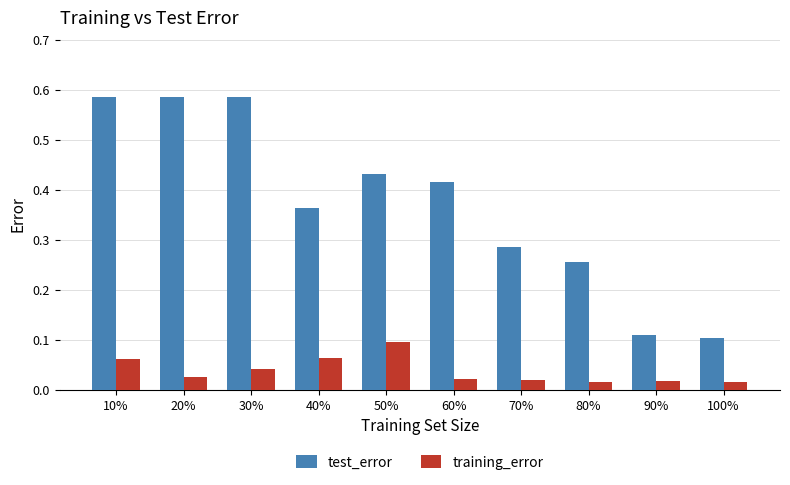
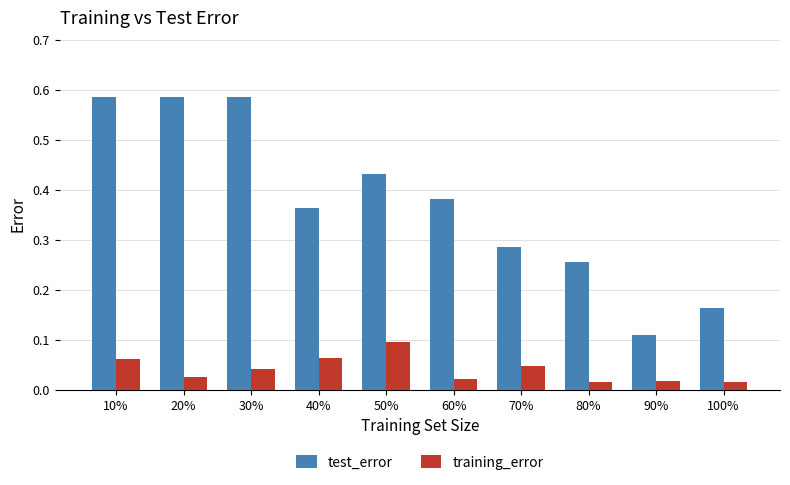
  {
    "test_error": {
      "10%": 0.59,
      "20%": 0.59,
      "30%": 0.59,
      "40%": 0.36,
      "50%": 0.43,
-     "60%": 0.42,
+     "60%": 0.38,
      "70%": 0.29,
      "80%": 0.26,
      "90%": 0.11,
-     "100%": 0.10
+     "100%": 0.16
    },
    "training_error": {
      "10%": 0.06,
      "20%": 0.03,
      "30%": 0.04,
      "40%": 0.06,
      "50%": 0.10,
      "60%": 0.02,
-     "70%": 0.02,
+     "70%": 0.05,
      "80%": 0.02,
      "90%": 0.02,
      "100%": 0.02
    }
  }
